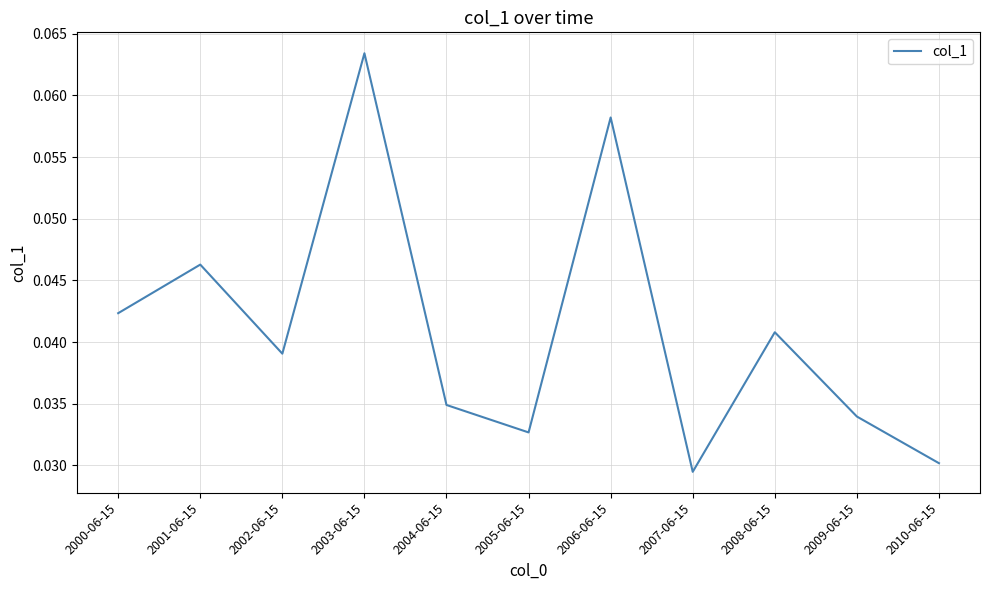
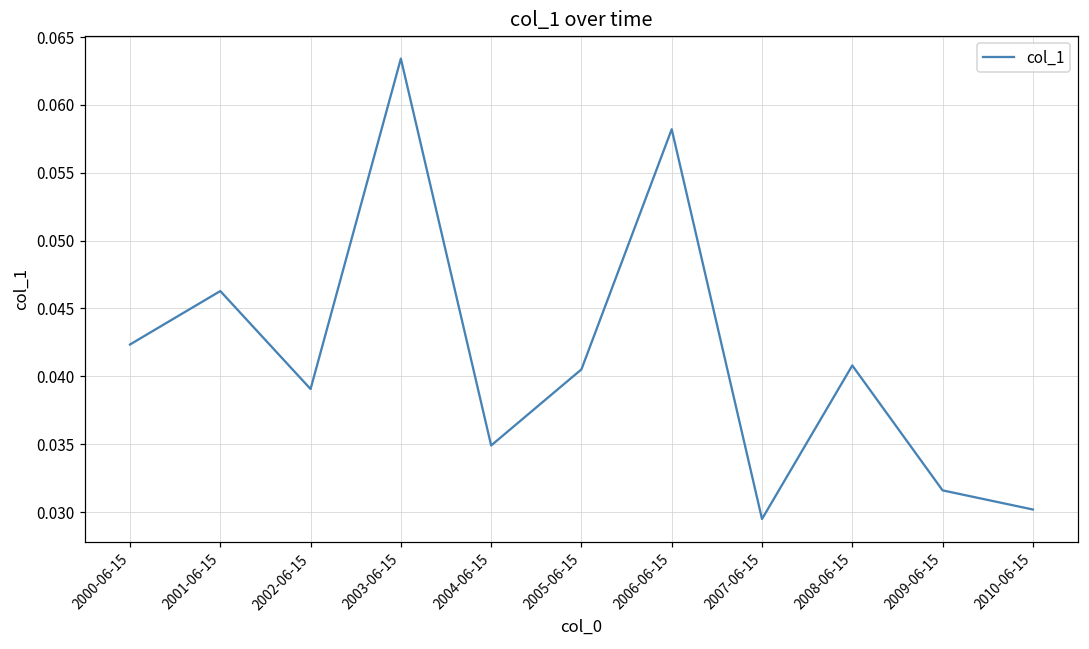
  {
    "2000-06-15": 0.0423,
    "2001-06-15": 0.0463,
    "2002-06-15": 0.0391,
    "2003-06-15": 0.0634,
    "2004-06-15": 0.0349,
-   "2005-06-15": 0.0327,
+   "2005-06-15": 0.0405,
    "2006-06-15": 0.0582,
    "2007-06-15": 0.0295,
    "2008-06-15": 0.0408,
-   "2009-06-15": 0.0340,
+   "2009-06-15": 0.0316,
    "2010-06-15": 0.0302
  }
